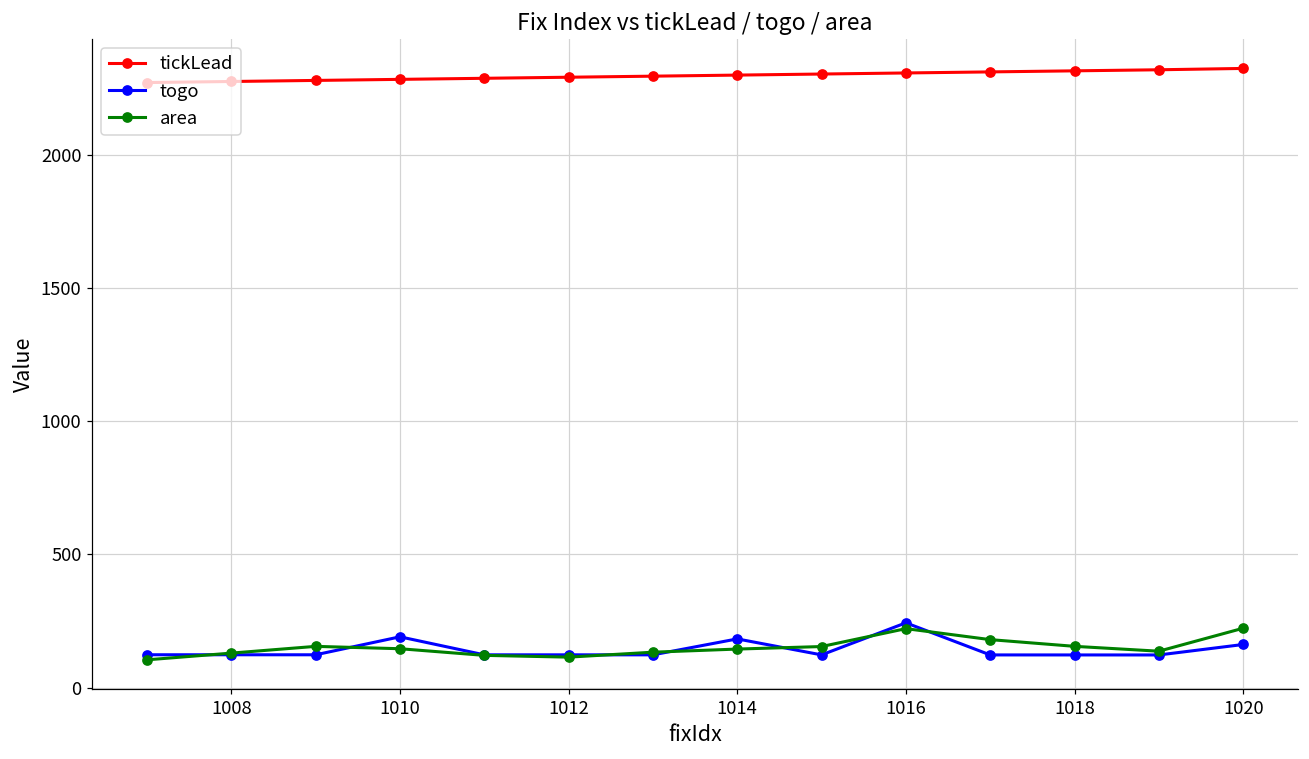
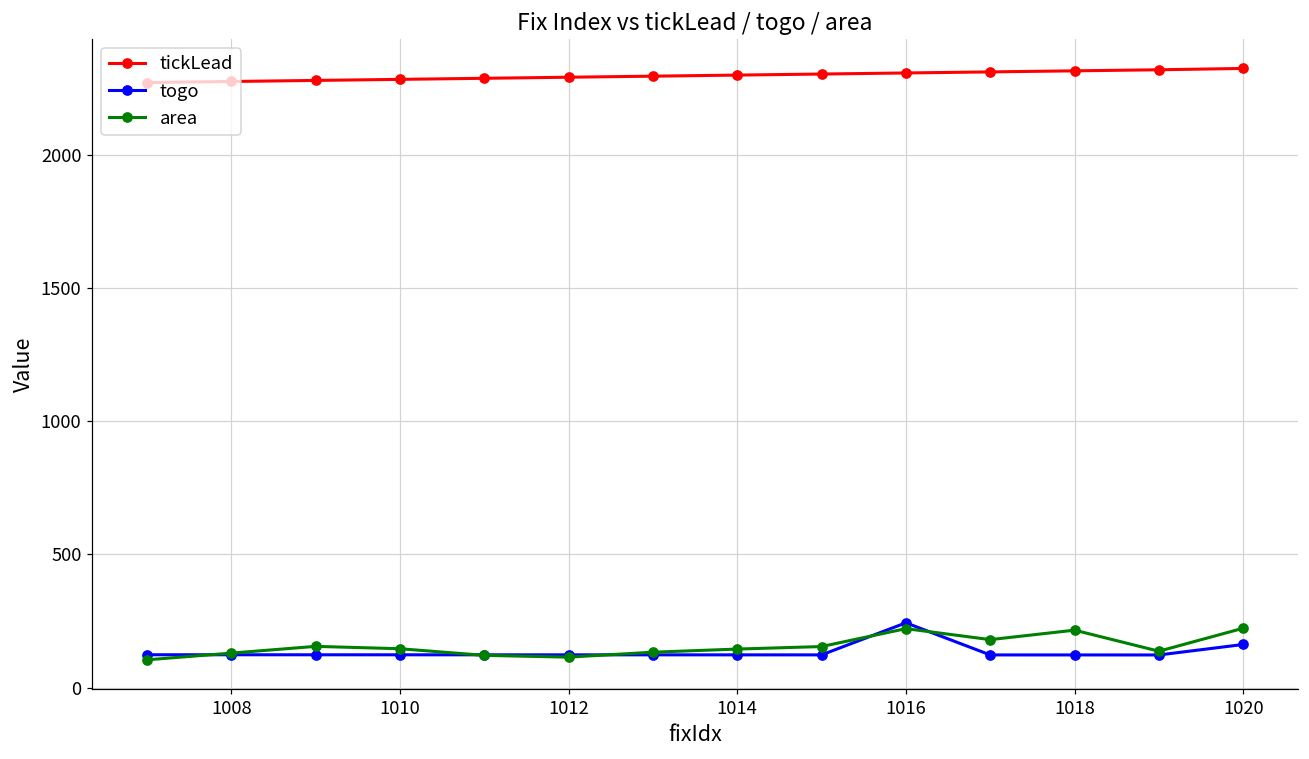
  {
    "tickLead": {
      "1010": 2280,
      "1012": 2290,
      "1014": 2300,
      "1016": 2310,
      "1018": 2320,
      "1020": 2320
    },
    "togo": {
-     "1010": 190,
-     "1014": 180,
+     "1010": 120,
+     "1014": 120,
      "1016": 240,
      "1018": 120,
      "1020": 160
    },
    "area": {
      "1010": 150,
      "1014": 140,
      "1016": 220,
-     "1018": 160,
+     "1018": 220,
      "1020": 220
    }
  }
